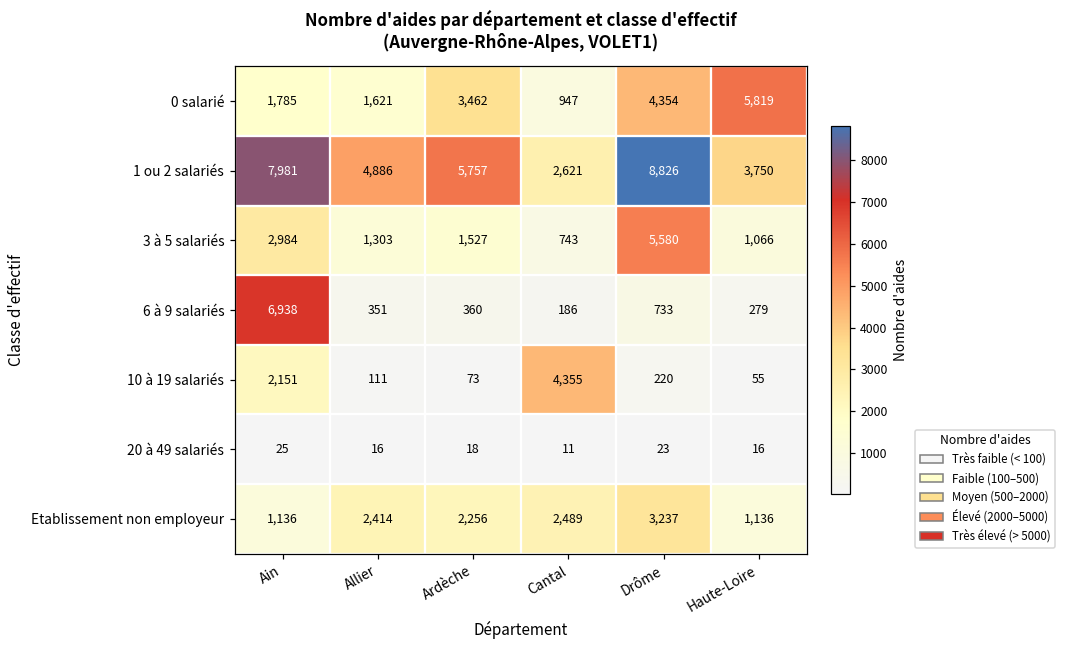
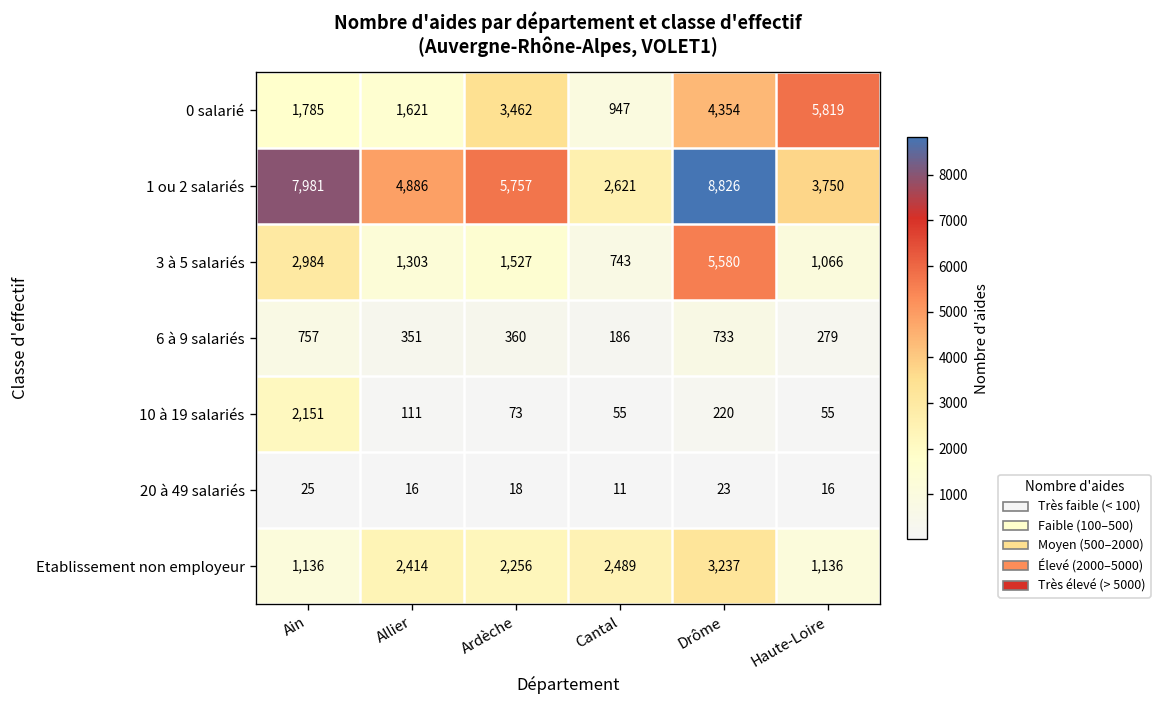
  {
    "0 salarié": {
      "Ain": "1,785",
      "Allier": "1,621",
      "Ardèche": "3,462",
      "Cantal": "947",
      "Drôme": "4,354",
      "Haute-Loire": "5,819"
    },
    "1 ou 2 salariés": {
      "Ain": "7,981",
      "Allier": "4,886",
      "Ardèche": "5,757",
      "Cantal": "2,621",
      "Drôme": "8,826",
      "Haute-Loire": "3,750"
    },
    "3 à 5 salariés": {
      "Ain": "2,984",
      "Allier": "1,303",
      "Ardèche": "1,527",
      "Cantal": "743",
      "Drôme": "5,580",
      "Haute-Loire": "1,066"
    },
    "6 à 9 salariés": {
-     "Ain": "6,938",
+     "Ain": "757",
      "Allier": "351",
      "Ardèche": "360",
      "Cantal": "186",
      "Drôme": "733",
      "Haute-Loire": "279"
    },
    "10 à 19 salariés": {
      "Ain": "2,151",
      "Allier": "111",
      "Ardèche": "73",
-     "Cantal": "4,355",
+     "Cantal": "55",
      "Drôme": "220",
      "Haute-Loire": "55"
    },
    "20 à 49 salariés": {
      "Ain": "25",
      "Allier": "16",
      "Ardèche": "18",
      "Cantal": "11",
      "Drôme": "23",
      "Haute-Loire": "16"
    },
    "Etablissement non employeur": {
      "Ain": "1,136",
      "Allier": "2,414",
      "Ardèche": "2,256",
      "Cantal": "2,489",
      "Drôme": "3,237",
      "Haute-Loire": "1,136"
    }
  }
